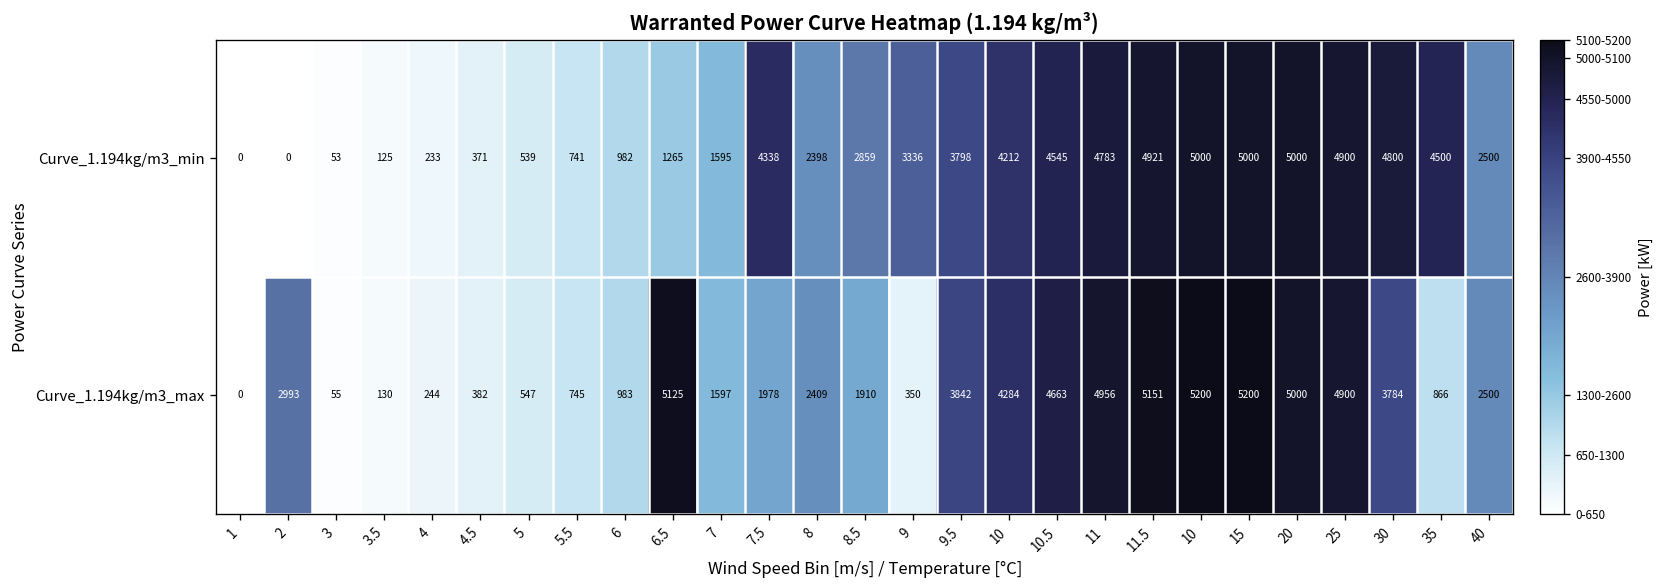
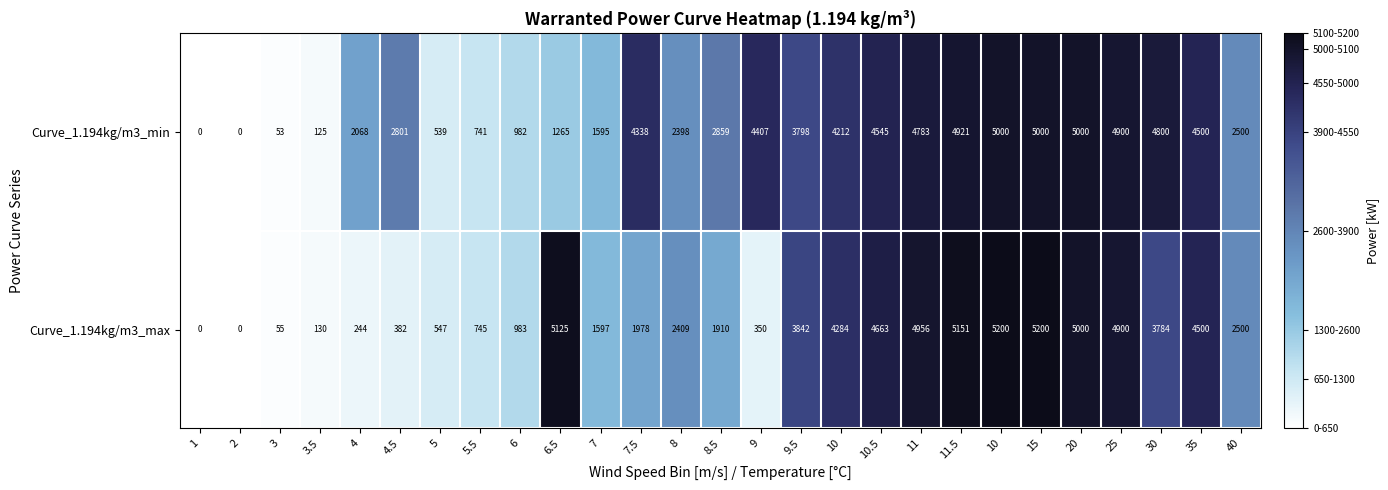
  {
    "Curve_1.194kg/m3_min": {
      "1": 0,
      "2": 0,
      "3": 53,
      "3.5": 125,
-     "4": 233,
-     "4.5": 371,
+     "4": 2068,
+     "4.5": 2801,
      "5": 539,
      "5.5": 741,
      "6": 982,
      "6.5": 1265,
      "7": 1595,
      "7.5": 4338,
      "8": 2398,
      "8.5": 2859,
-     "9": 3336,
+     "9": 4407,
      "9.5": 3798,
      "10.5": 4545,
      "11": 4783,
      "11.5": 4921,
      "15": 5000,
      "20": 5000,
      "25": 4900,
      "30": 4800,
      "35": 4500,
      "40": 2500
    },
    "Curve_1.194kg/m3_max": {
      "1": 0,
-     "2": 2993,
+     "2": 0,
      "3": 55,
      "3.5": 130,
      "4": 244,
      "4.5": 382,
      "5": 547,
      "5.5": 745,
      "6": 983,
      "6.5": 5125,
      "7": 1597,
      "7.5": 1978,
      "8": 2409,
      "8.5": 1910,
      "9": 350,
      "9.5": 3842,
      "10.5": 4663,
      "11": 4956,
      "11.5": 5151,
      "15": 5200,
      "20": 5000,
      "25": 4900,
      "30": 3784,
-     "35": 866,
+     "35": 4500,
      "40": 2500
    }
  }
